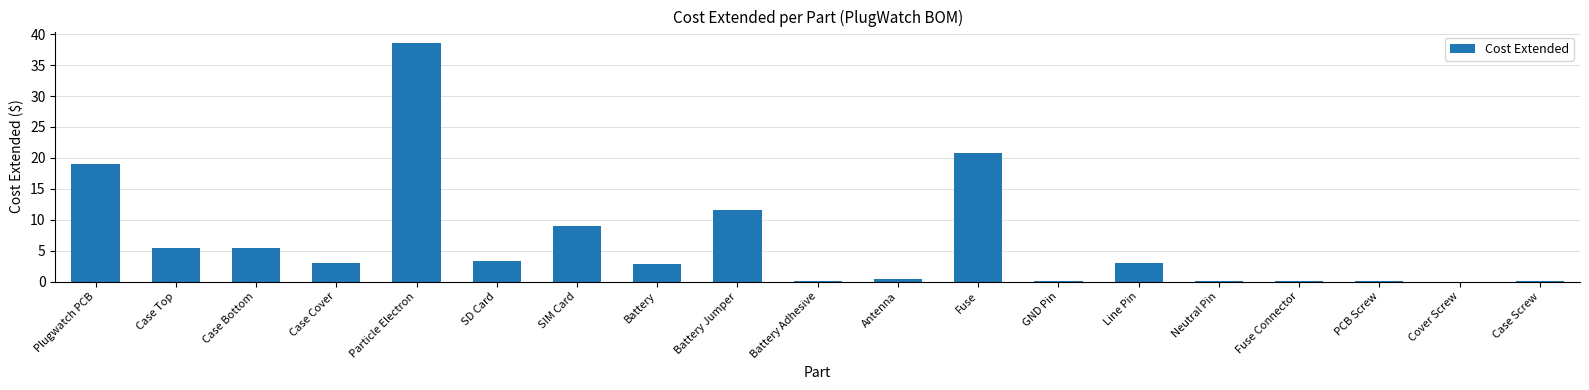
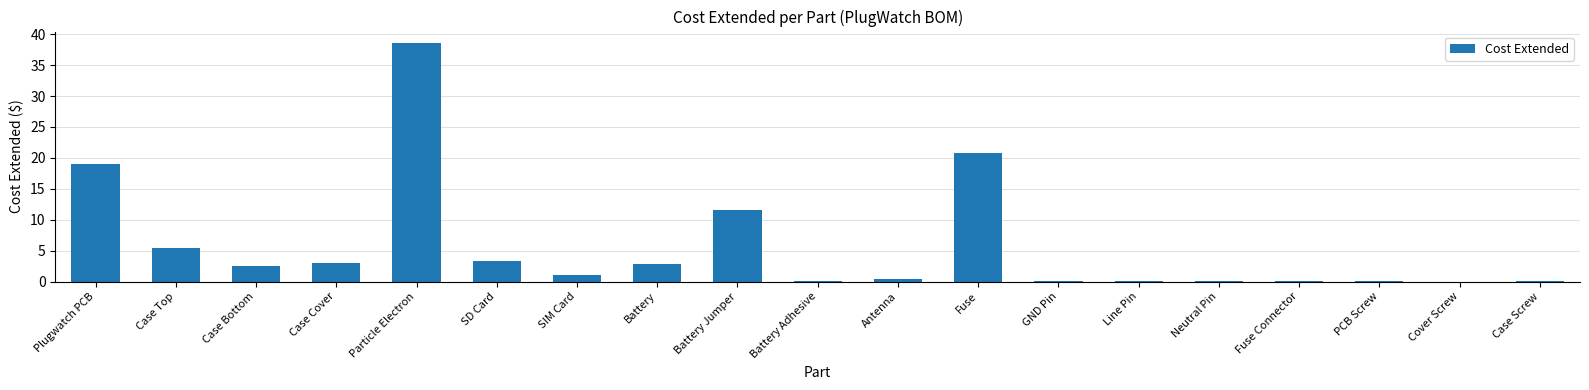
  {
    "Plugwatch PCB": 19,
    "Case Top": 6,
-   "Case Bottom": 6,
+   "Case Bottom": 3,
    "Case Cover": 3,
    "Particle Electron": 39,
    "SD Card": 3,
-   "SIM Card": 9,
+   "SIM Card": 1,
    "Battery": 3,
    "Battery Jumper": 12,
    "Antenna": 1,
    "Fuse": 21,
-   "Line Pin": 3,
+   "Line Pin": 0,
    "Cover Screw": 0
  }
